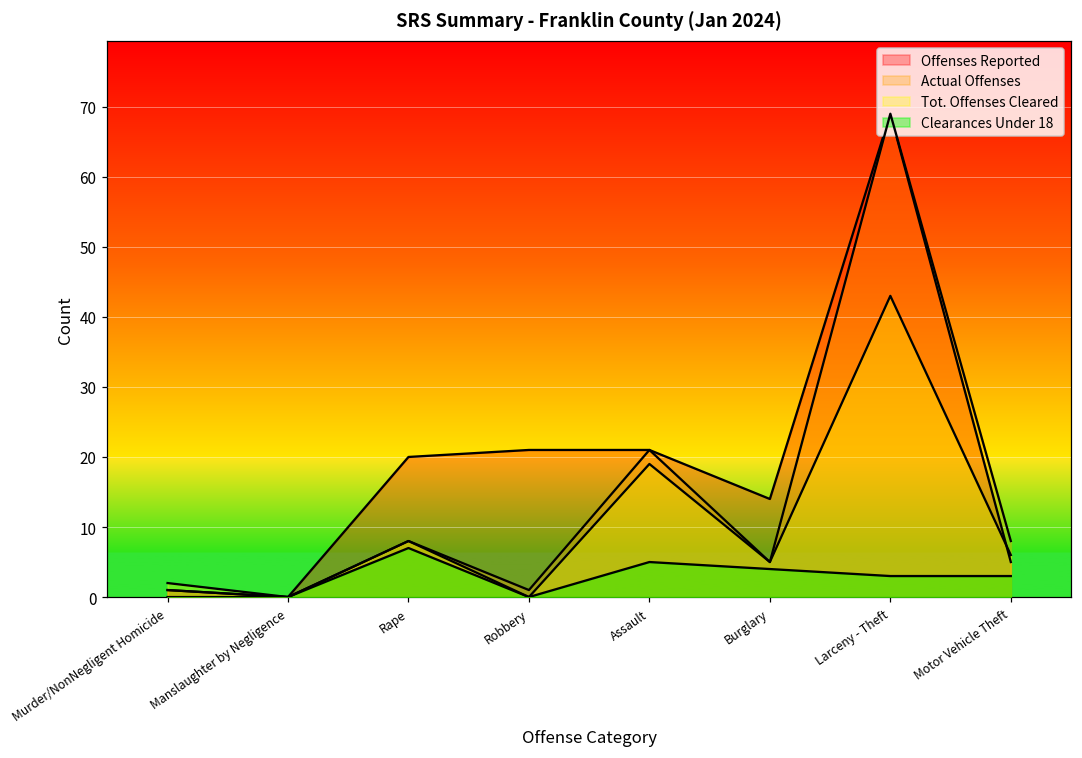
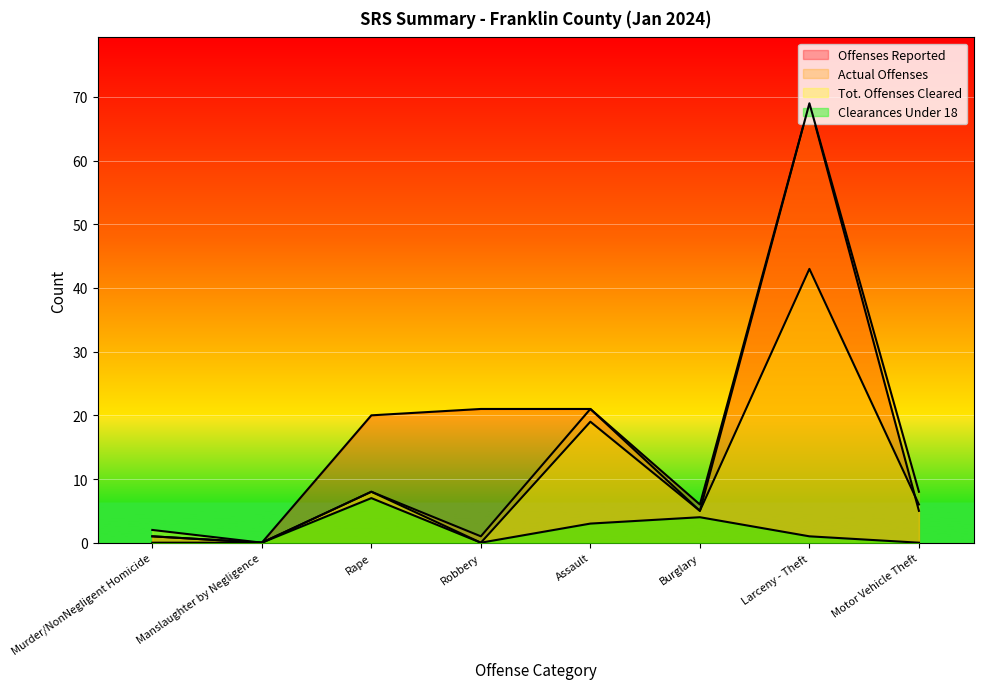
  {
    "Offenses Reported": {
      "Rape": 20,
      "Robbery": 21,
-     "Burglary": 14,
+     "Burglary": 6,
      "Motor Vehicle Theft": 5
    },
    "Clearances Under 18": {
      "Murder/NonNegligent Homicide": 0,
      "Rape": 7,
-     "Assault": 5,
+     "Assault": 3,
      "Burglary": 4,
-     "Larceny - Theft": 3,
-     "Motor Vehicle Theft": 3
+     "Larceny - Theft": 1,
+     "Motor Vehicle Theft": 0
    }
  }
